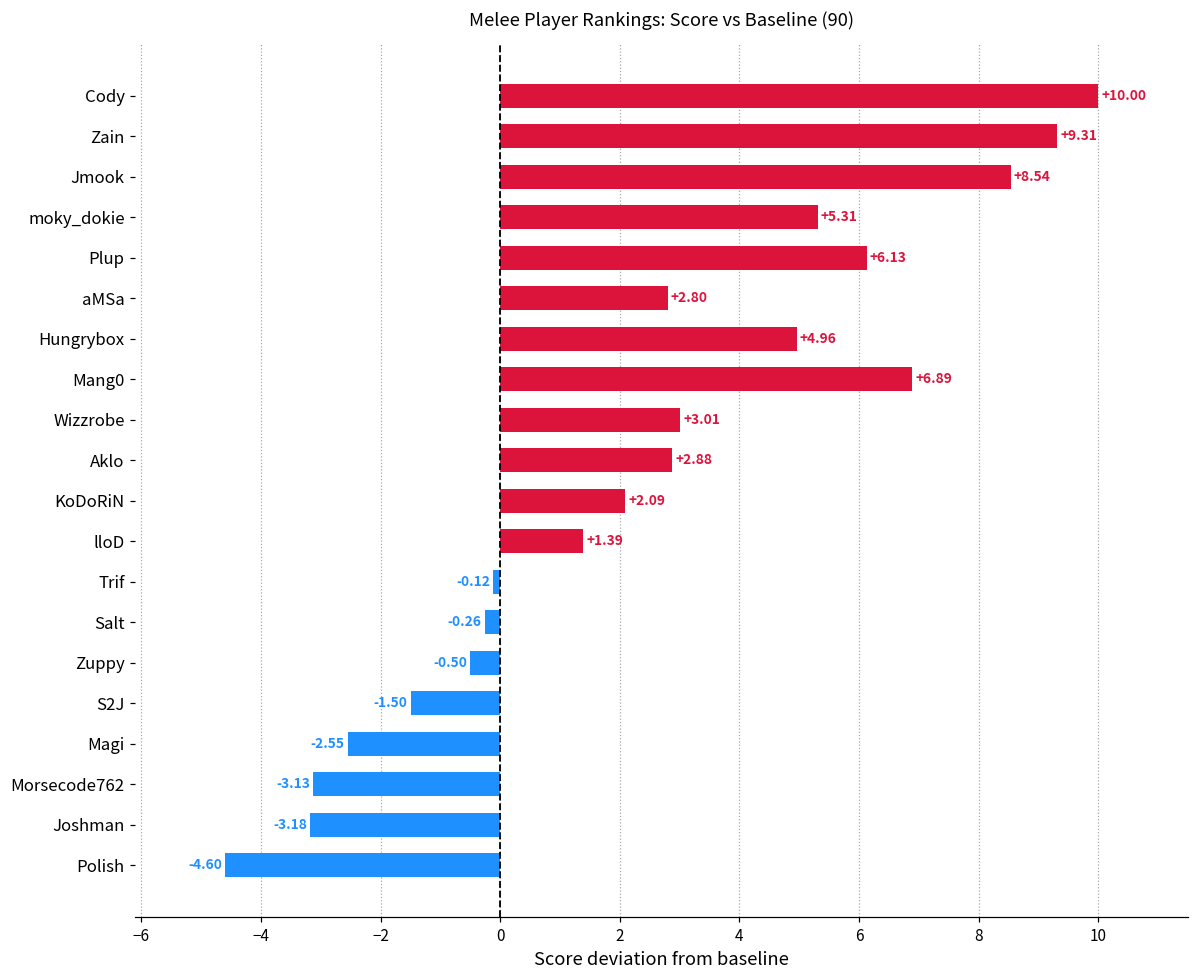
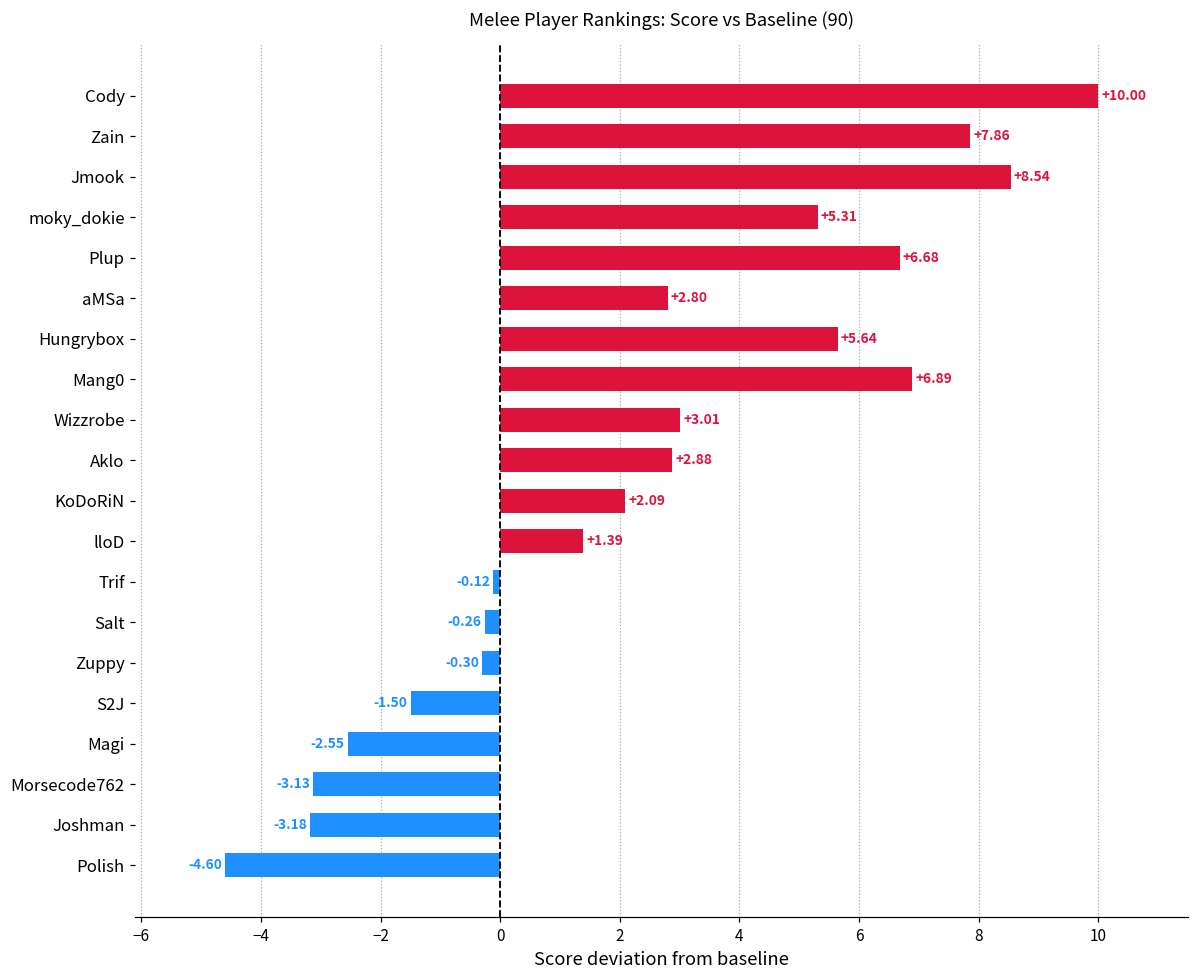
  {
    "Cody": "+10.00",
-   "Zain": "+9.31",
+   "Zain": "+7.86",
    "Jmook": "+8.54",
    "moky_dokie": "+5.31",
-   "Plup": "+6.13",
+   "Plup": "+6.68",
    "aMSa": "+2.80",
-   "Hungrybox": "+4.96",
+   "Hungrybox": "+5.64",
    "Mang0": "+6.89",
    "Wizzrobe": "+3.01",
    "Aklo": "+2.88",
    "KoDoRiN": "+2.09",
    "lloD": "+1.39",
    "Trif": "-0.12",
    "Salt": "-0.26",
-   "Zuppy": "-0.50",
+   "Zuppy": "-0.30",
    "S2J": "-1.50",
    "Magi": "-2.55",
    "Morsecode762": "-3.13",
    "Joshman": "-3.18",
    "Polish": "-4.60"
  }
